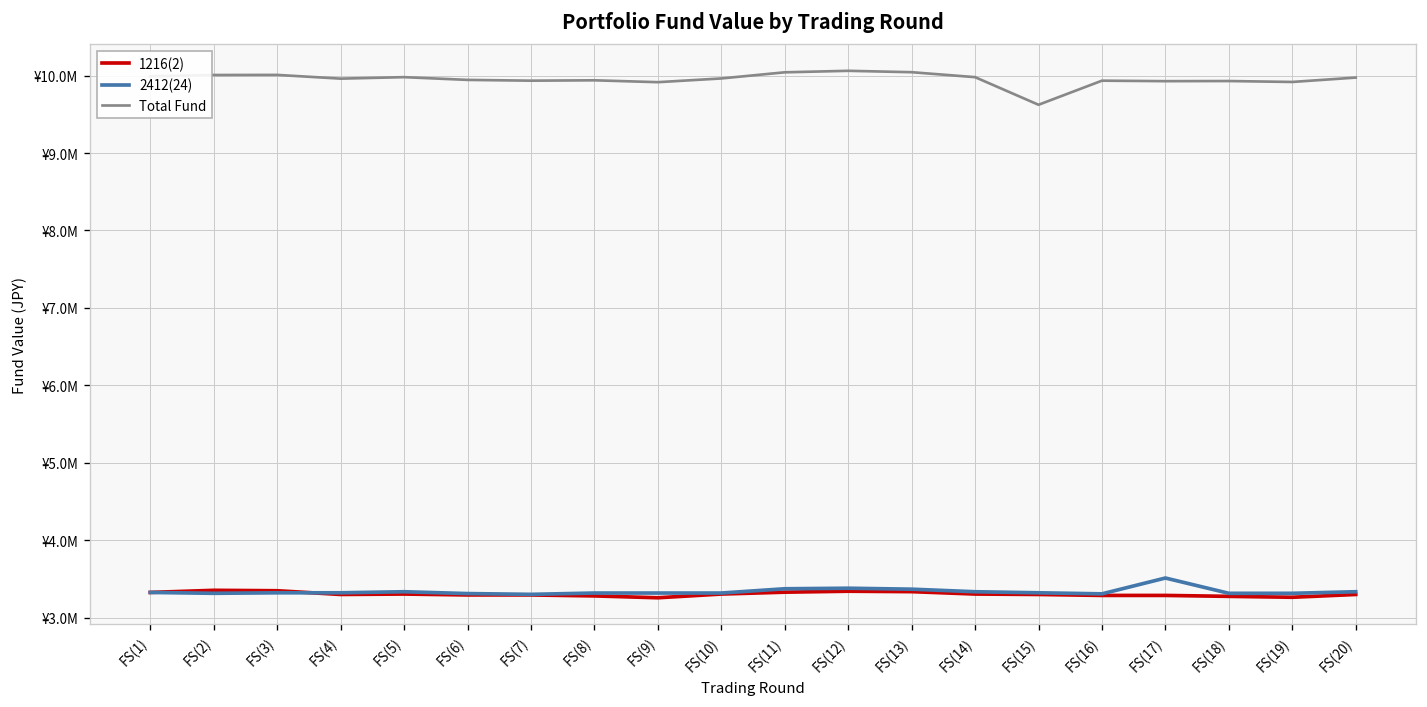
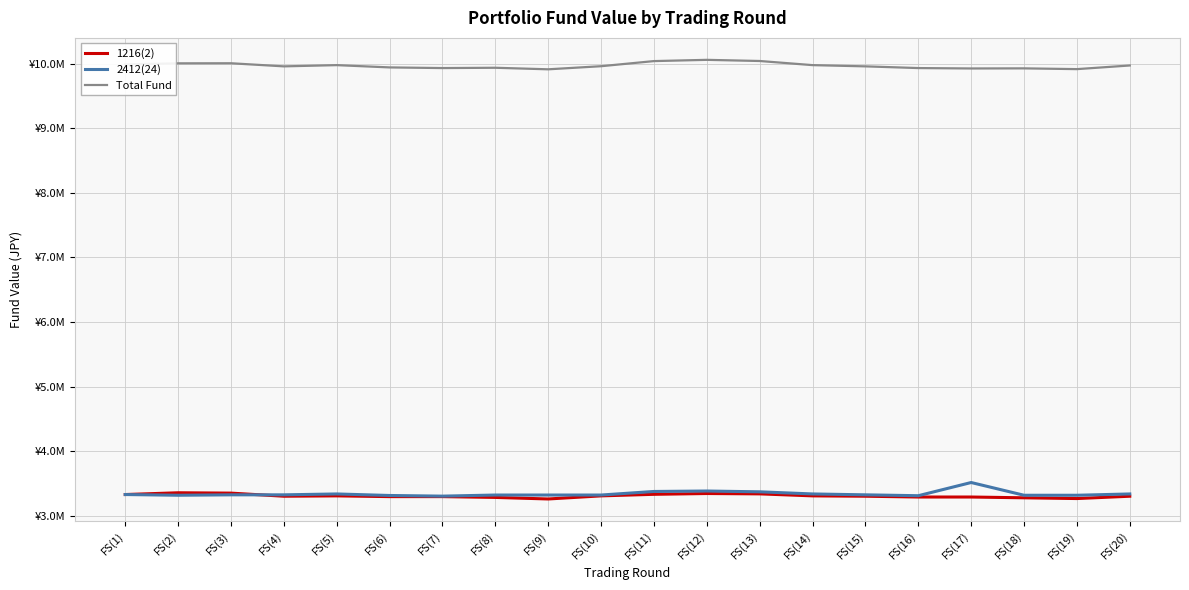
  {
    "1216(2)": {
      "FS(9)": "¥3300000",
      "FS(11)": "¥3300000",
      "FS(17)": "¥3300000",
      "FS(19)": "¥3300000"
    },
    "2412(24)": {
      "FS(9)": "¥3300000",
      "FS(11)": "¥3400000",
      "FS(17)": "¥3500000",
      "FS(19)": "¥3300000"
    },
    "Total Fund": {
      "FS(2)": "¥10000000",
      "FS(3)": "¥10000000",
      "FS(4)": "¥10000000",
      "FS(5)": "¥10000000",
      "FS(6)": "¥9900000",
      "FS(7)": "¥9900000",
      "FS(8)": "¥9900000",
      "FS(9)": "¥9900000",
      "FS(10)": "¥10000000",
      "FS(11)": "¥10000000",
      "FS(12)": "¥10100000",
      "FS(13)": "¥10000000",
      "FS(14)": "¥10000000",
-     "FS(15)": "¥9600000",
+     "FS(15)": "¥10000000",
      "FS(16)": "¥9900000",
      "FS(17)": "¥9900000",
      "FS(18)": "¥9900000",
      "FS(19)": "¥9900000",
      "FS(20)": "¥10000000"
    }
  }
